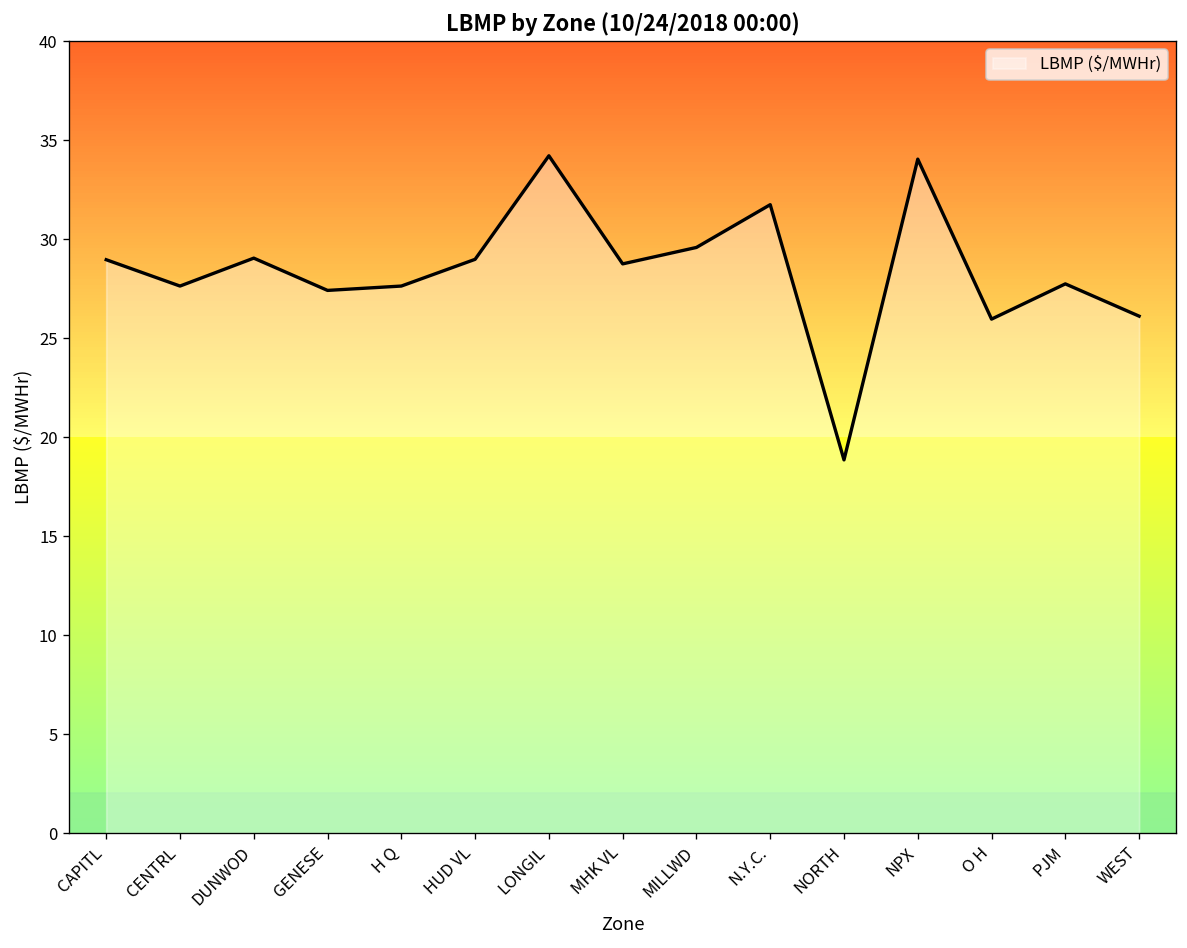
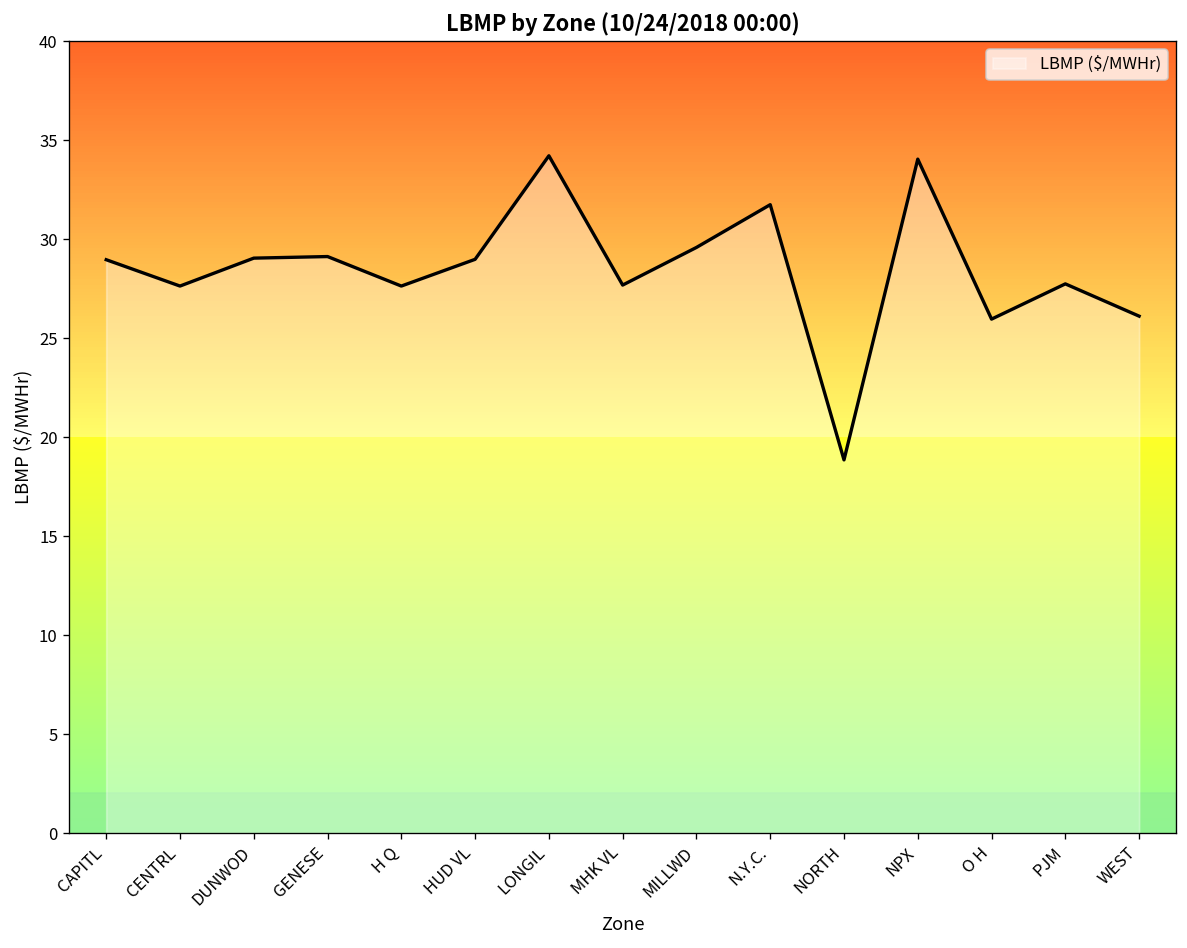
  {
    "CAPITL": 29.0,
    "CENTRL": 27.6,
    "DUNWOD": 29.0,
-   "GENESE": 27.4,
+   "GENESE": 29.1,
    "H Q": 27.6,
    "HUD VL": 29.0,
    "LONGIL": 34.2,
-   "MHK VL": 28.8,
+   "MHK VL": 27.7,
    "MILLWD": 29.6,
    "N.Y.C.": 31.7,
    "NORTH": 18.9,
    "NPX": 34.0,
    "O H": 26.0,
    "PJM": 27.7,
    "WEST": 26.1
  }
